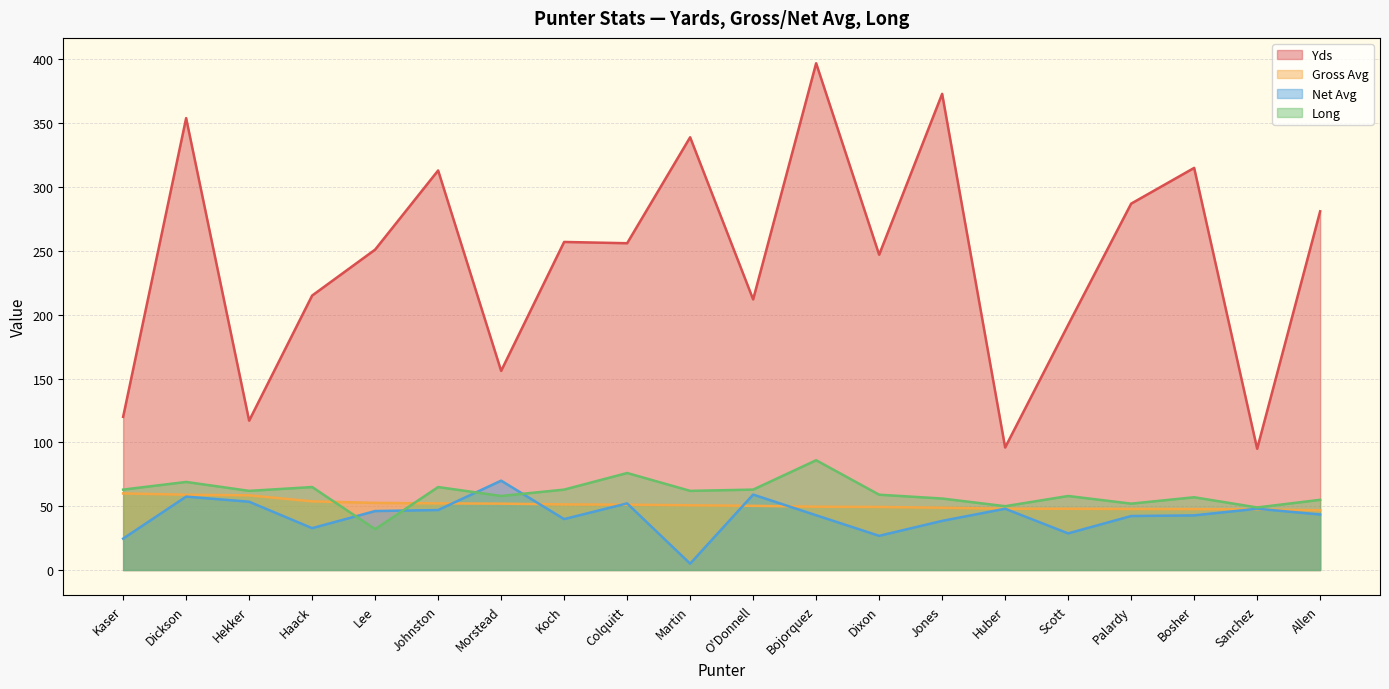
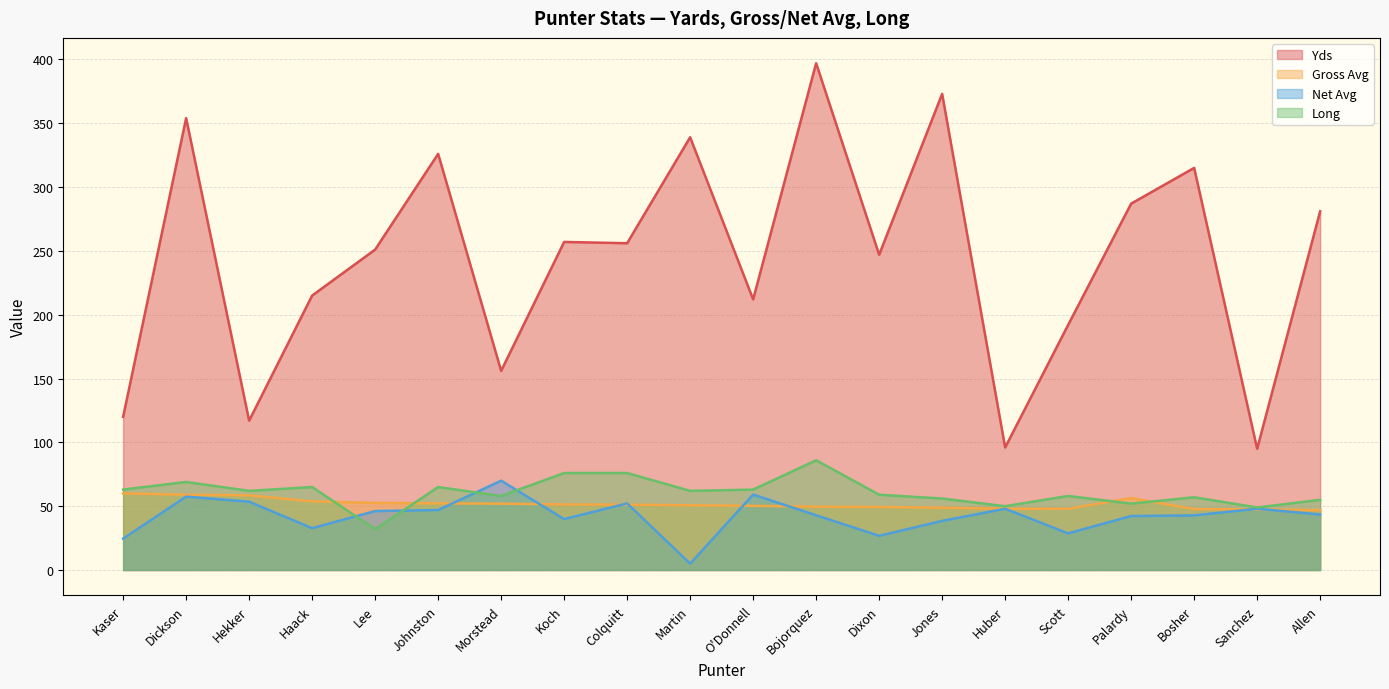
  {
    "Yds": {
      "Kaser": 120,
      "Dickson": 354,
      "Hekker": 117,
      "Haack": 215,
      "Lee": 251,
-     "Johnston": 313,
+     "Johnston": 326,
      "Morstead": 156,
      "Koch": 257,
      "Colquitt": 256,
      "Martin": 339,
      "O'Donnell": 212,
      "Bojorquez": 397,
      "Dixon": 247,
      "Jones": 373,
      "Huber": 96,
      "Scott": 192,
      "Palardy": 287,
      "Bosher": 315,
      "Sanchez": 95,
      "Allen": 281
    },
    "Gross Avg": {
      "Kaser": 60,
      "Hekker": 59,
      "Haack": 54,
      "Lee": 53,
      "Johnston": 52,
      "Morstead": 52,
      "Koch": 51,
      "Martin": 51,
      "O'Donnell": 50,
      "Bojorquez": 50,
      "Dixon": 49,
      "Jones": 49,
      "Scott": 48,
-     "Palardy": 48,
+     "Palardy": 56,
      "Bosher": 48,
      "Allen": 47
    },
    "Net Avg": {
      "Kaser": 25,
      "Hekker": 54,
      "Haack": 33,
      "Lee": 46,
      "Johnston": 47,
      "Morstead": 70,
      "Koch": 40,
      "Martin": 5,
      "O'Donnell": 59,
      "Bojorquez": 43,
      "Dixon": 27,
      "Jones": 39,
      "Scott": 29,
      "Palardy": 42,
      "Bosher": 43,
      "Allen": 44
    },
    "Long": {
      "Kaser": 63,
      "Dickson": 69,
      "Hekker": 62,
      "Haack": 65,
      "Lee": 32,
      "Johnston": 65,
      "Morstead": 58,
-     "Koch": 63,
+     "Koch": 76,
      "Colquitt": 76,
      "Martin": 62,
      "O'Donnell": 63,
      "Bojorquez": 86,
      "Dixon": 59,
      "Jones": 56,
      "Huber": 50,
      "Scott": 58,
      "Palardy": 52,
      "Bosher": 57,
      "Allen": 55
    }
  }
